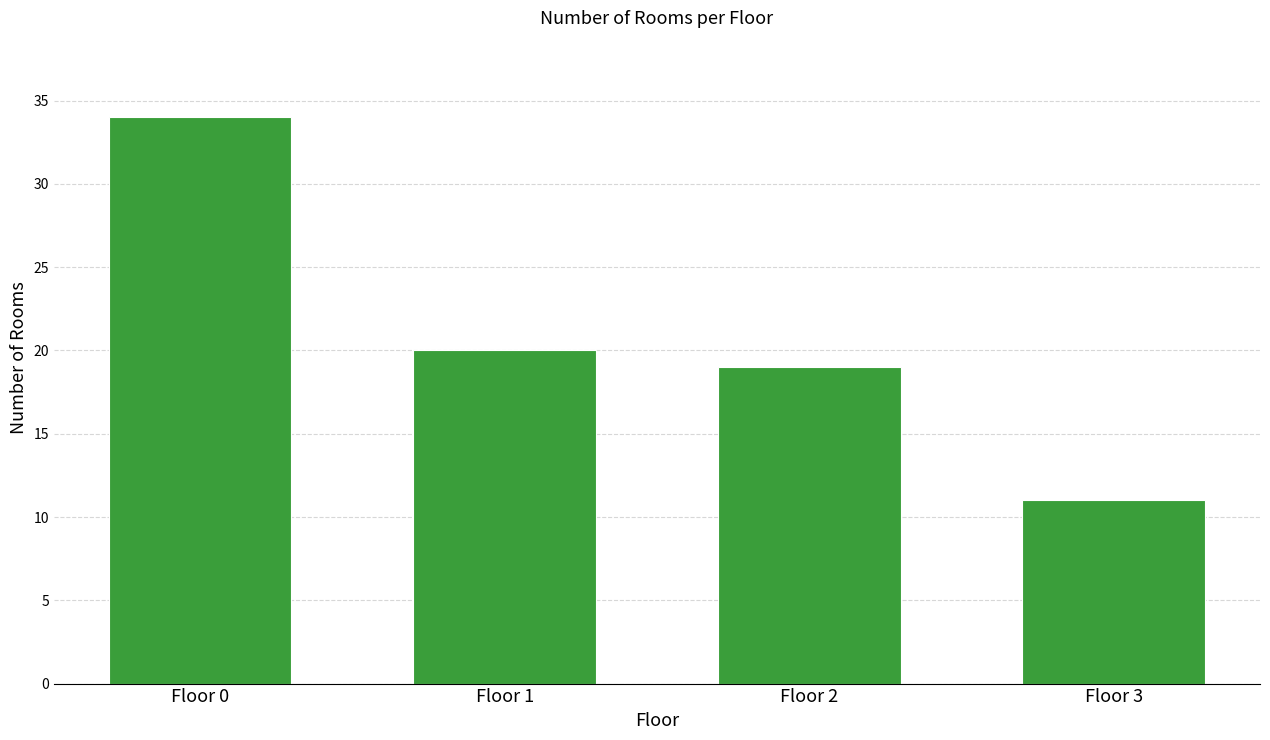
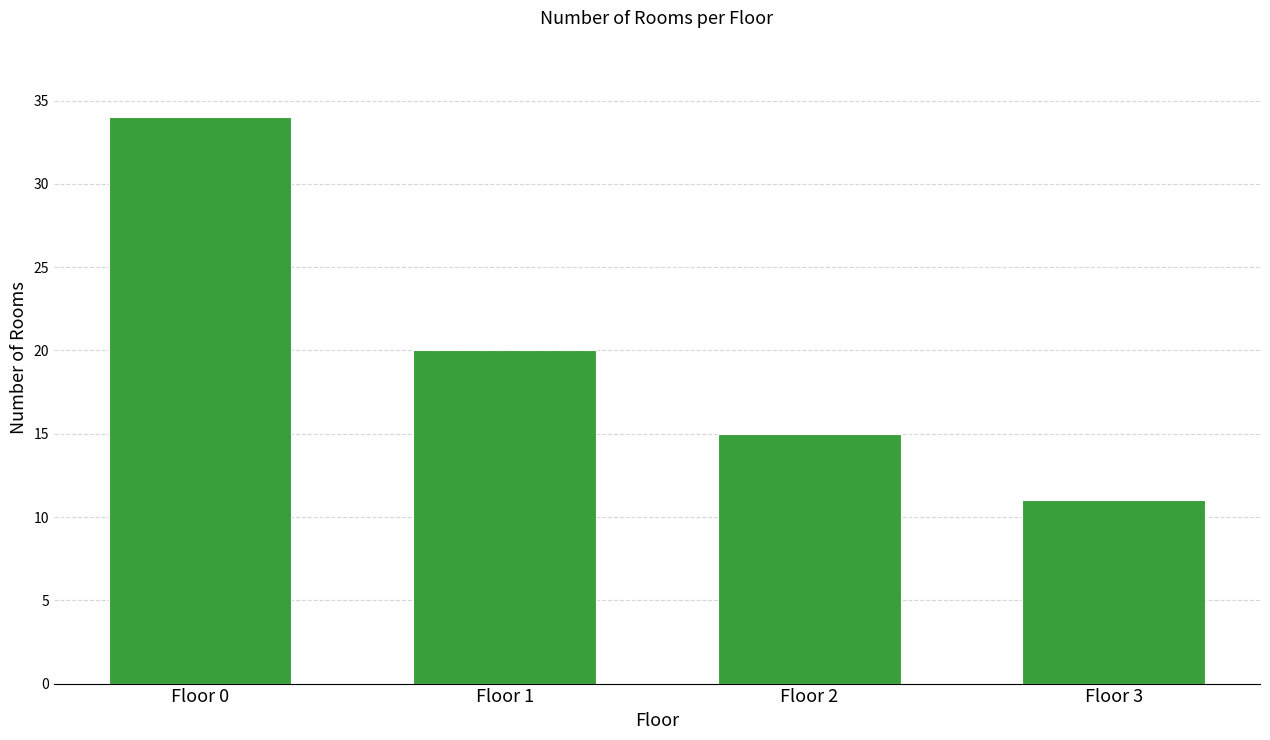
  {
    "Floor 0": 34,
    "Floor 1": 20,
-   "Floor 2": 19,
+   "Floor 2": 15,
    "Floor 3": 11
  }
